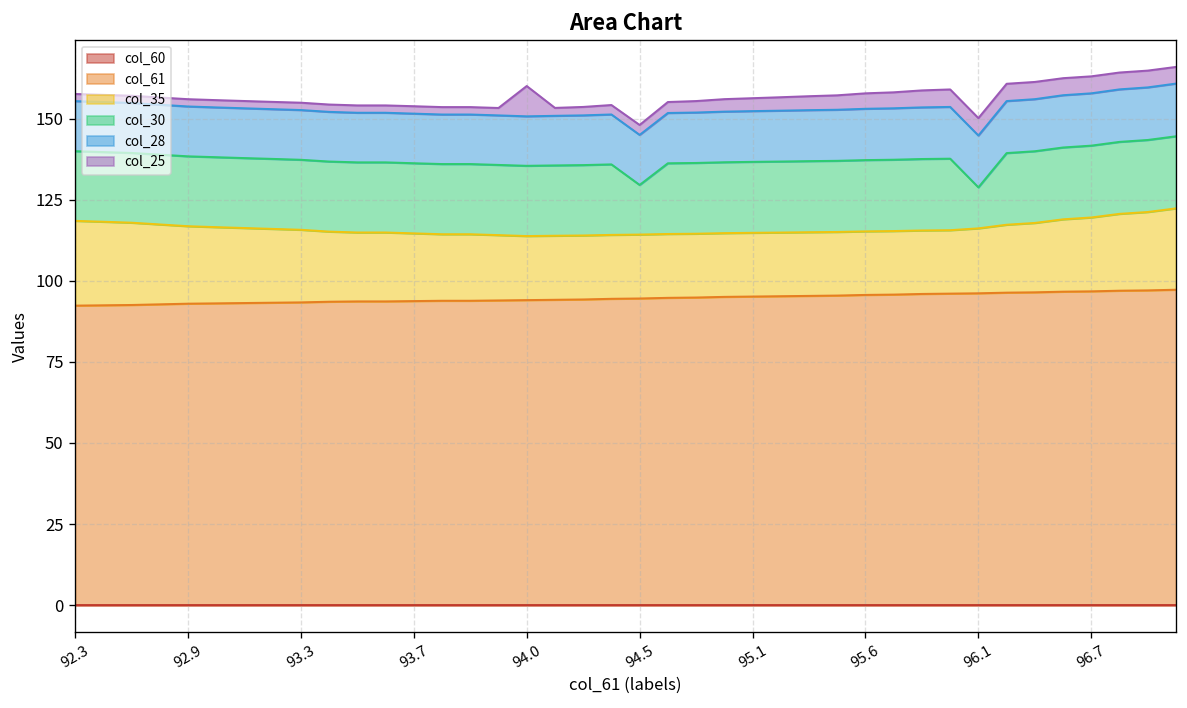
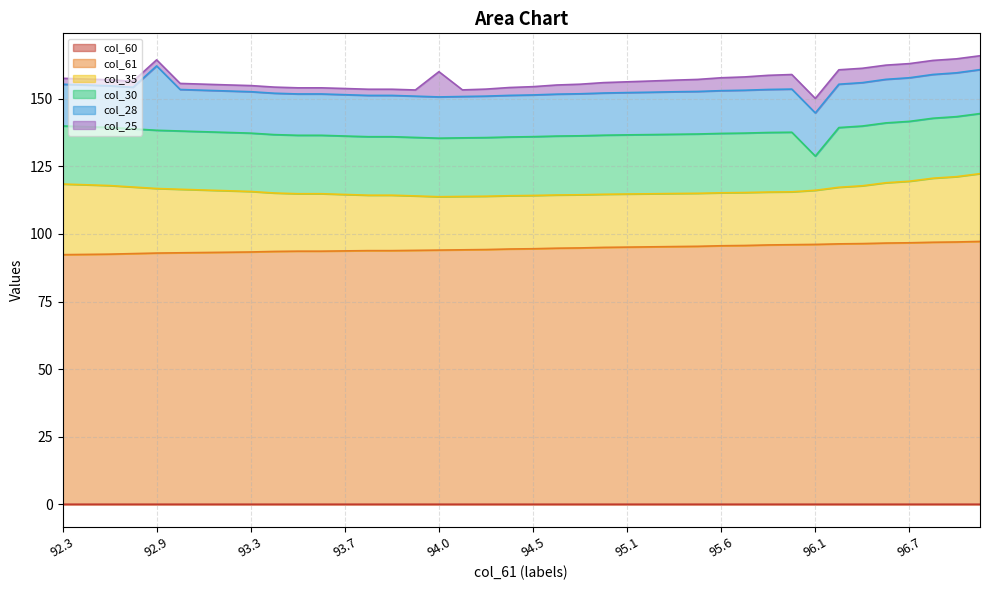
  {
    "col_30": {
      "92.3": 21,
      "92.9": 22,
      "93.3": 22,
      "93.7": 22,
      "94.0": 22,
-     "94.5": 15,
+     "94.5": 22,
      "95.1": 22,
      "95.6": 22,
      "96.1": 13,
      "96.7": 22
    },
    "col_28": {
      "92.3": 15,
-     "92.9": 15,
+     "92.9": 24,
      "93.3": 15,
      "93.7": 15,
      "94.0": 15,
      "94.5": 15,
      "95.1": 16,
      "95.6": 16,
      "96.1": 16,
      "96.7": 16
    },
    "col_25": {
      "92.3": 2,
      "92.9": 2,
      "93.3": 2,
      "93.7": 2,
      "94.0": 9,
      "94.5": 3,
      "95.1": 4,
      "95.6": 5,
      "96.1": 5,
      "96.7": 5
    }
  }
